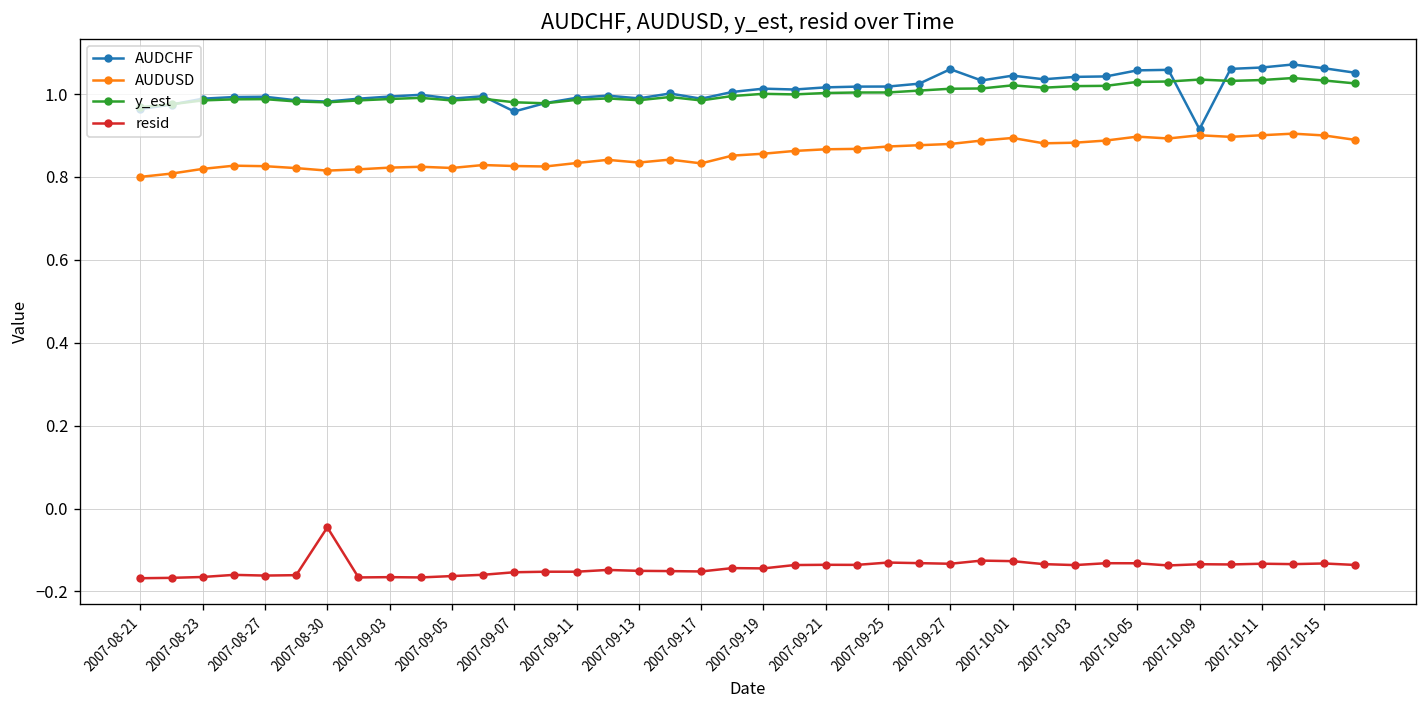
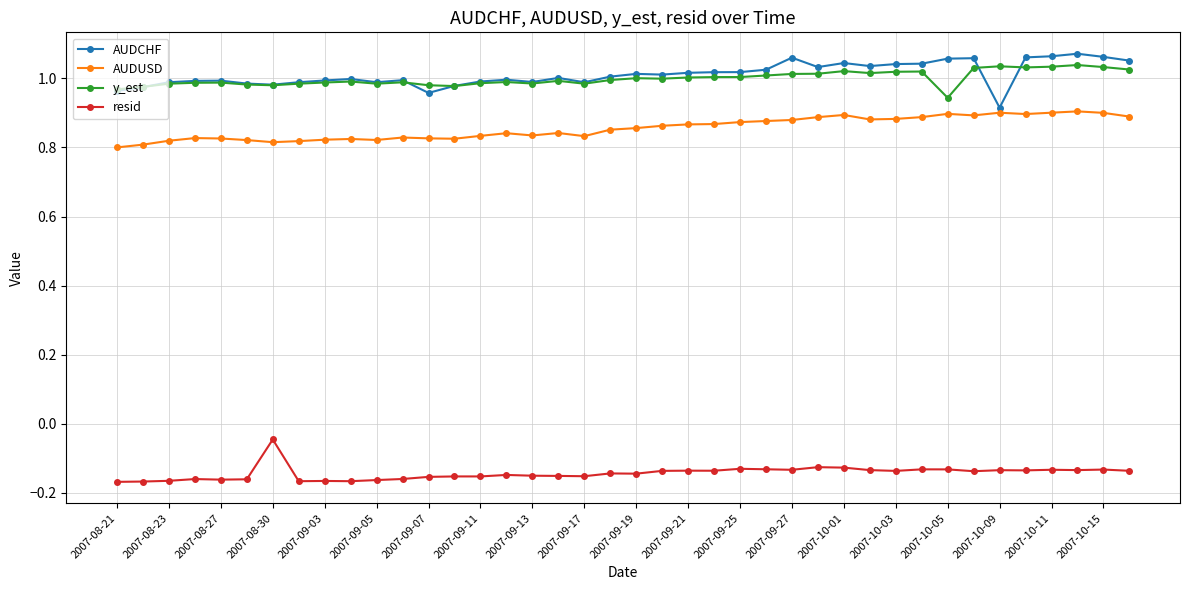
  {
    "AUDCHF": {
      "2007-09-07": 0.96,
      "2007-09-19": 1.01,
      "2007-09-21": 1.02,
      "2007-09-25": 1.02,
      "2007-09-27": 1.06,
      "2007-10-01": 1.04,
      "2007-10-03": 1.04,
      "2007-10-05": 1.06,
      "2007-10-09": 0.92,
      "2007-10-11": 1.06,
      "2007-10-15": 1.06
    },
    "AUDUSD": {
      "2007-08-21": 0.80,
      "2007-08-23": 0.82,
      "2007-08-27": 0.83,
      "2007-08-30": 0.82,
      "2007-09-03": 0.82,
      "2007-09-05": 0.82,
      "2007-09-07": 0.83,
      "2007-09-11": 0.83,
      "2007-09-13": 0.83,
      "2007-09-17": 0.83,
      "2007-09-19": 0.86,
      "2007-09-21": 0.87,
      "2007-09-25": 0.87,
      "2007-09-27": 0.88,
      "2007-10-01": 0.89,
      "2007-10-03": 0.88,
      "2007-10-05": 0.90,
      "2007-10-09": 0.90,
      "2007-10-11": 0.90,
      "2007-10-15": 0.90
    },
    "y_est": {
      "2007-09-07": 0.98,
      "2007-09-19": 1.00,
      "2007-09-21": 1.00,
      "2007-09-25": 1.00,
      "2007-09-27": 1.01,
      "2007-10-01": 1.02,
      "2007-10-03": 1.02,
-     "2007-10-05": 1.03,
+     "2007-10-05": 0.94,
      "2007-10-09": 1.04,
      "2007-10-11": 1.03,
      "2007-10-15": 1.03
    },
    "resid": {
      "2007-08-21": -0.17,
      "2007-08-23": -0.17,
      "2007-08-27": -0.16,
      "2007-08-30": -0.05,
      "2007-09-03": -0.17,
      "2007-09-05": -0.16,
      "2007-09-07": -0.15,
      "2007-09-11": -0.15,
      "2007-09-13": -0.15,
      "2007-09-17": -0.15,
      "2007-09-19": -0.14,
      "2007-09-21": -0.14,
      "2007-09-25": -0.13,
      "2007-09-27": -0.13,
      "2007-10-01": -0.13,
      "2007-10-03": -0.14,
      "2007-10-05": -0.13,
      "2007-10-09": -0.13,
      "2007-10-11": -0.13,
      "2007-10-15": -0.13
    }
  }
